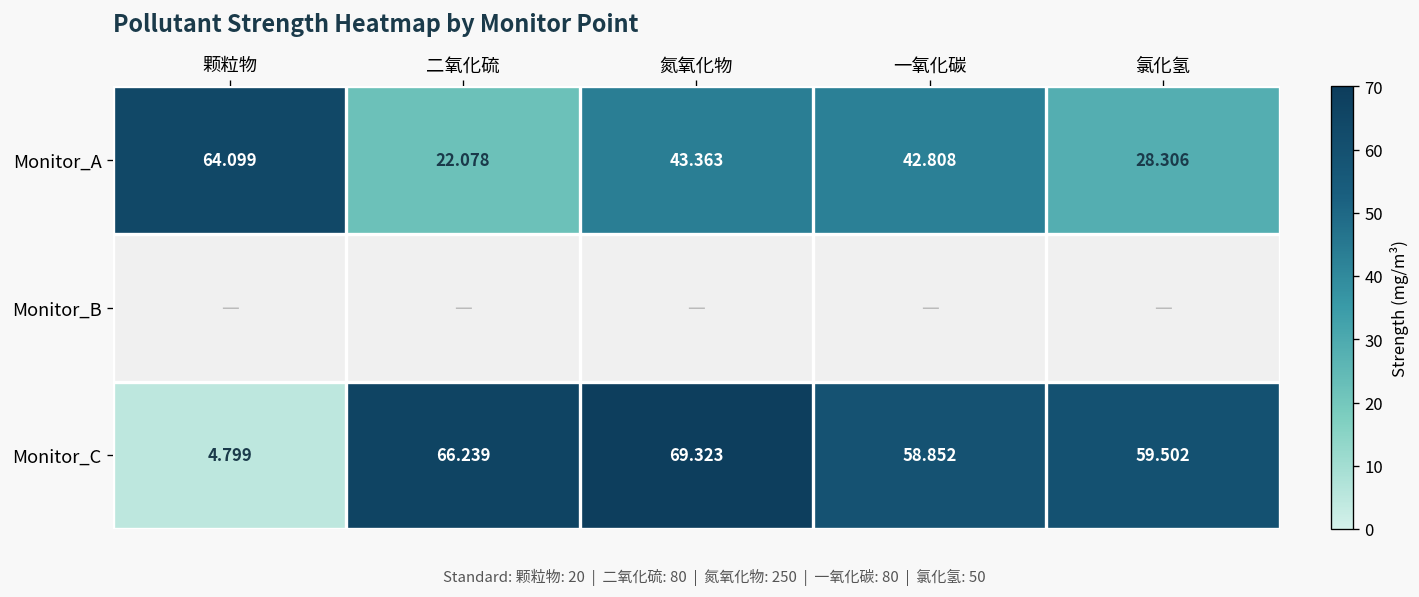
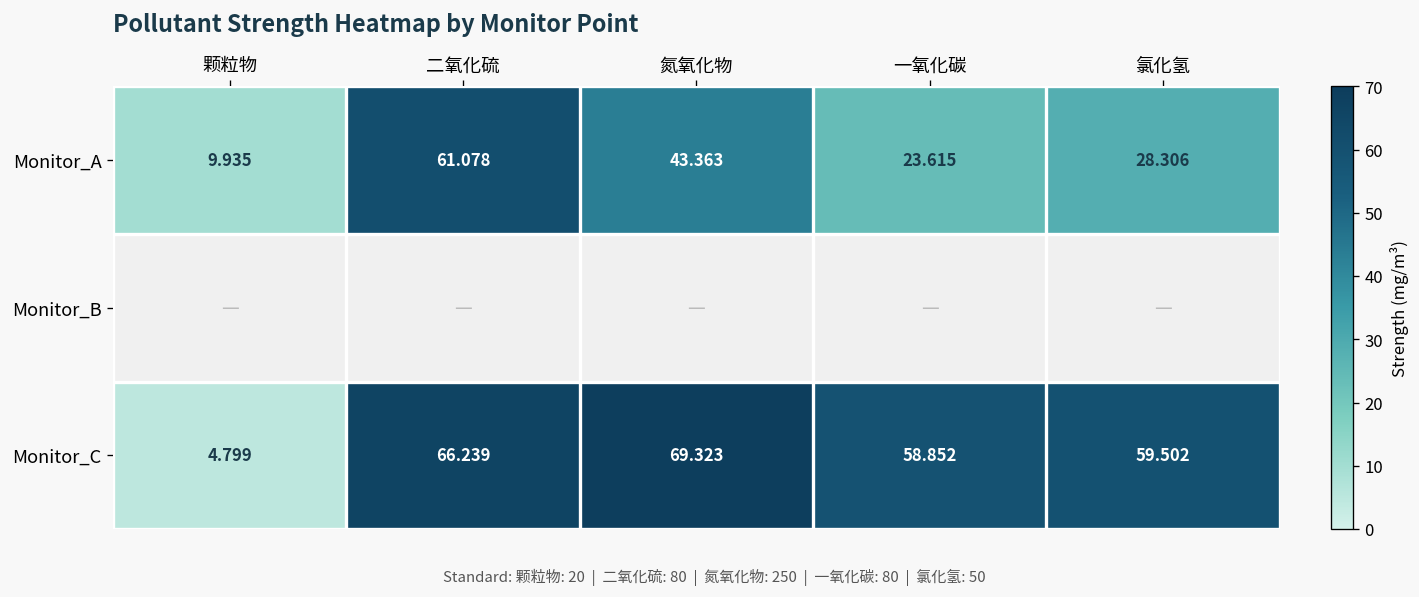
  {
    "Monitor_A": {
-     "颗粒物": 64.099,
-     "二氧化硫": 22.078,
+     "颗粒物": 9.935,
+     "二氧化硫": 61.078,
      "氮氧化物": 43.363,
-     "一氧化碳": 42.808,
+     "一氧化碳": 23.615,
      "氯化氢": 28.306
    },
    "Monitor_C": {
      "颗粒物": 4.799,
      "二氧化硫": 66.239,
      "氮氧化物": 69.323,
      "一氧化碳": 58.852,
      "氯化氢": 59.502
    }
  }
